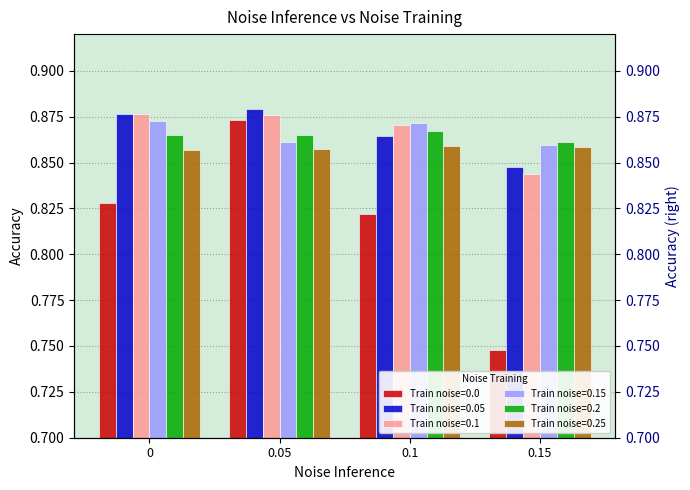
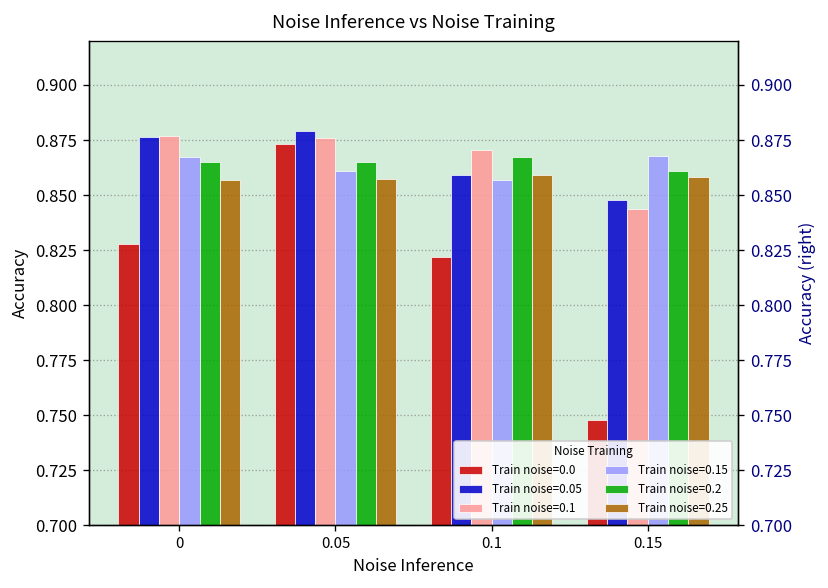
  {
    "Train noise=0.0": {
      "0": 0.828,
      "0.05": 0.873,
      "0.1": 0.822,
      "0.15": 0.748
    },
    "Train noise=0.05": {
      "0": 0.876,
      "0.05": 0.879,
-     "0.1": 0.865,
+     "0.1": 0.859,
      "0.15": 0.848
    },
    "Train noise=0.1": {
      "0": 0.877,
      "0.05": 0.876,
      "0.1": 0.871,
      "0.15": 0.844
    },
    "Train noise=0.15": {
-     "0": 0.873,
+     "0": 0.868,
      "0.05": 0.861,
-     "0.1": 0.871,
-     "0.15": 0.860
+     "0.1": 0.857,
+     "0.15": 0.868
    },
    "Train noise=0.2": {
      "0": 0.865,
      "0.05": 0.865,
      "0.1": 0.867,
      "0.15": 0.861
    },
    "Train noise=0.25": {
      "0": 0.857,
      "0.05": 0.857,
      "0.1": 0.859,
      "0.15": 0.858
    }
  }
